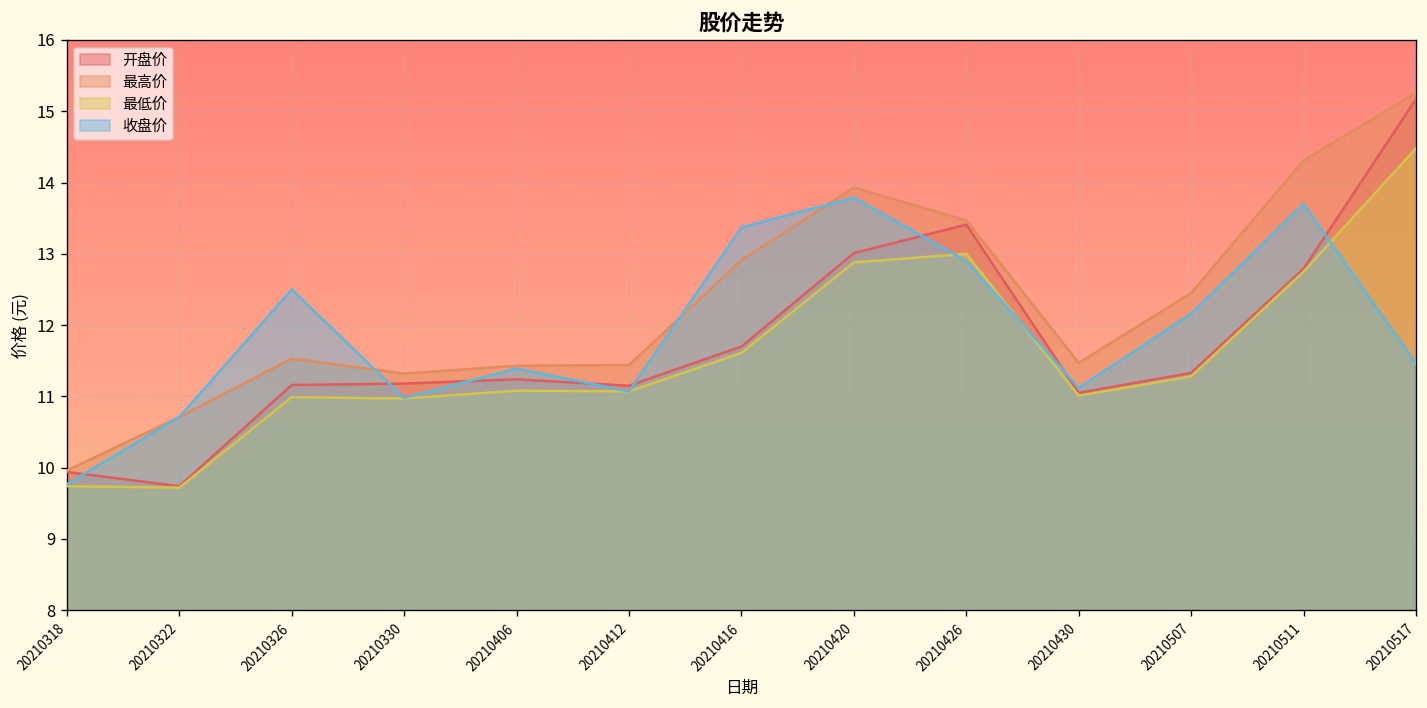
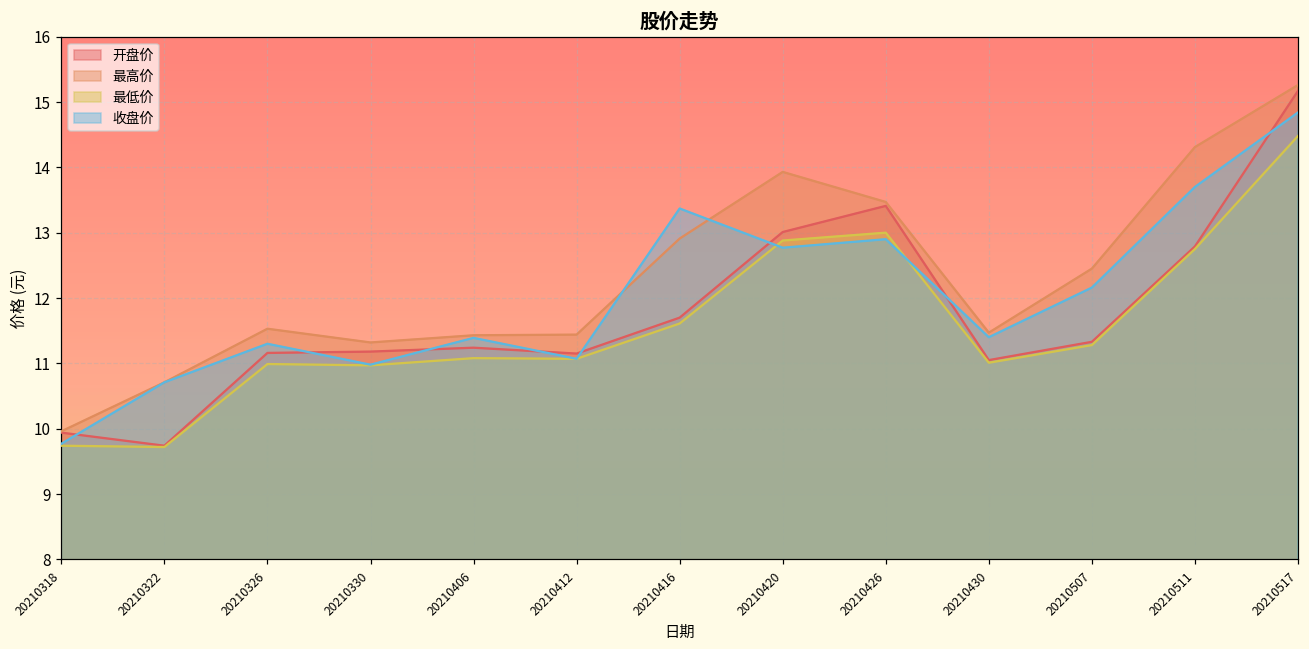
  {
    "收盘价": {
-     "20210326": 12.5,
+     "20210326": 11.3,
      "20210416": 13.4,
-     "20210420": 13.8,
+     "20210420": 12.8,
      "20210426": 12.9,
-     "20210430": 11.1,
+     "20210430": 11.4,
      "20210507": 12.2,
      "20210511": 13.7,
-     "20210517": 11.5
+     "20210517": 14.8
    }
  }
